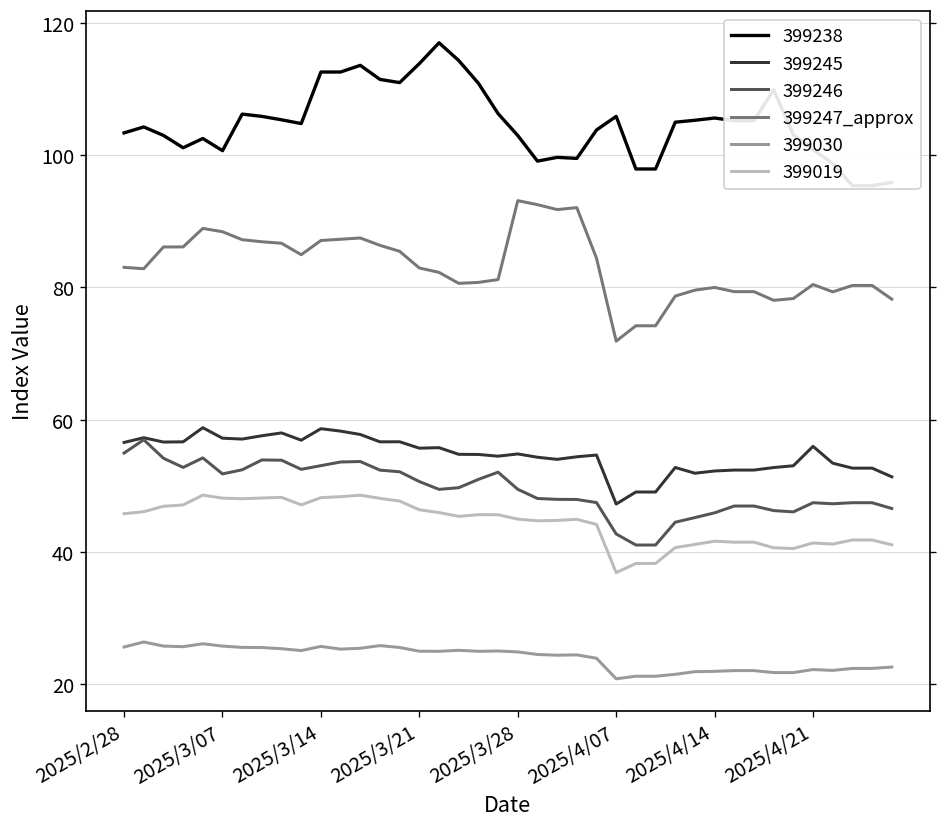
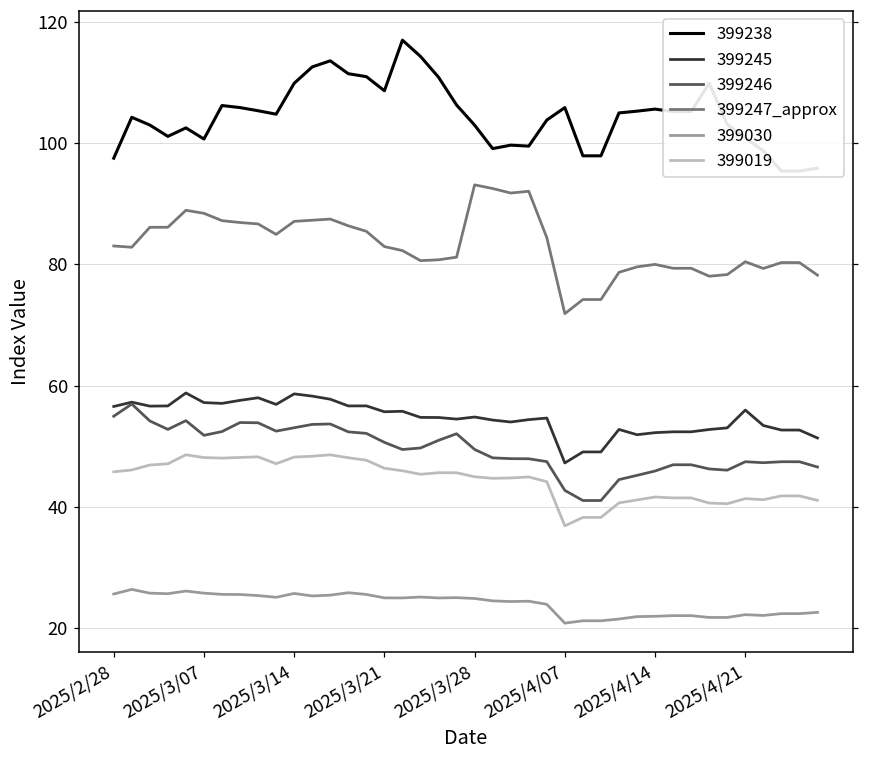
  {
    "399238": {
-     "2025/2/28": 103,
+     "2025/2/28": 98,
      "2025/3/07": 101,
-     "2025/3/14": 113,
-     "2025/3/21": 114,
+     "2025/3/14": 110,
+     "2025/3/21": 109,
      "2025/3/28": 103,
      "2025/4/07": 106,
      "2025/4/14": 106
    }
  }
